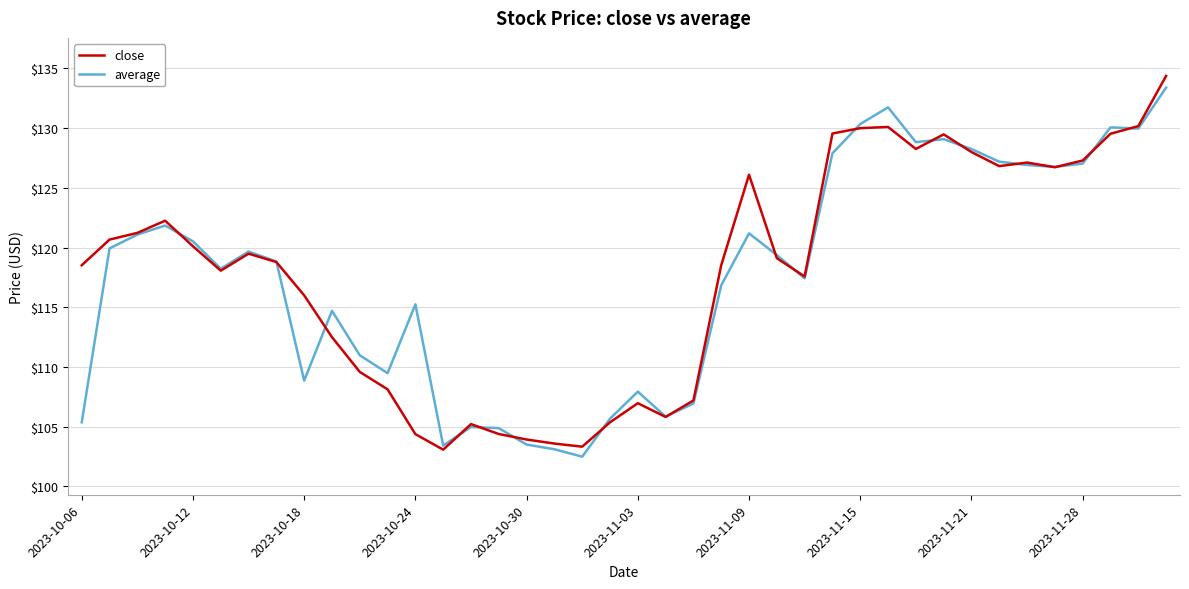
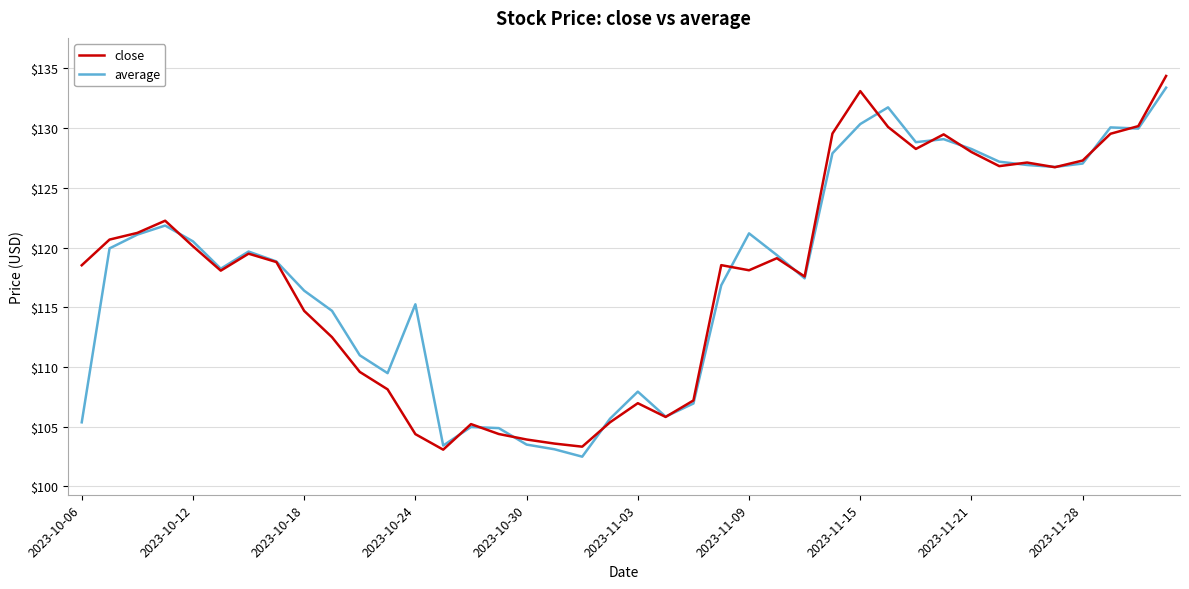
  {
    "close": {
      "2023-10-06": "$118.5",
      "2023-10-12": "$120.1",
-     "2023-10-18": "$116.0",
+     "2023-10-18": "$114.7",
      "2023-10-24": "$104.4",
      "2023-10-30": "$103.9",
      "2023-11-03": "$107.0",
-     "2023-11-09": "$126.1",
-     "2023-11-15": "$130.0",
+     "2023-11-09": "$118.1",
+     "2023-11-15": "$133.1",
      "2023-11-21": "$128.0",
      "2023-11-28": "$127.3"
    },
    "average": {
      "2023-10-06": "$105.4",
      "2023-10-12": "$120.5",
-     "2023-10-18": "$108.9",
+     "2023-10-18": "$116.4",
      "2023-10-24": "$115.3",
      "2023-10-30": "$103.5",
      "2023-11-03": "$107.9",
      "2023-11-09": "$121.2",
      "2023-11-15": "$130.3",
      "2023-11-21": "$128.3",
      "2023-11-28": "$127.0"
    }
  }
